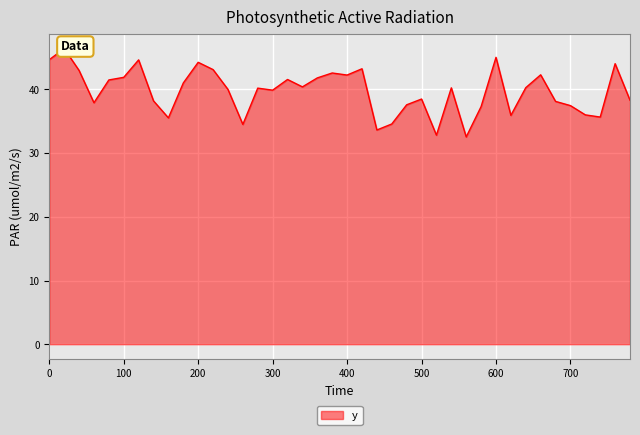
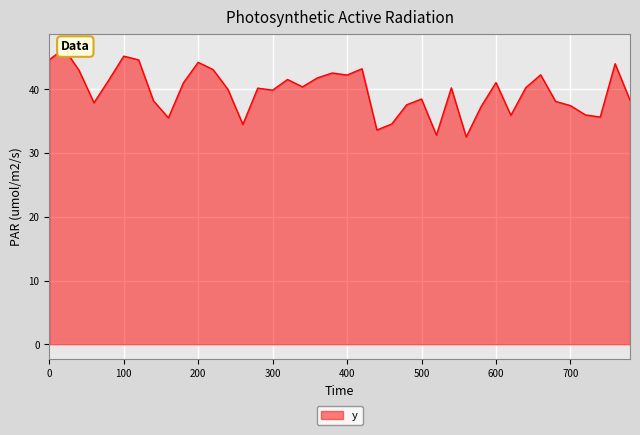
  {
    "0": 45,
-   "100": 42,
+   "100": 45,
    "200": 44,
    "300": 40,
    "400": 42,
    "500": 38,
-   "600": 45,
+   "600": 41,
    "700": 37
  }
